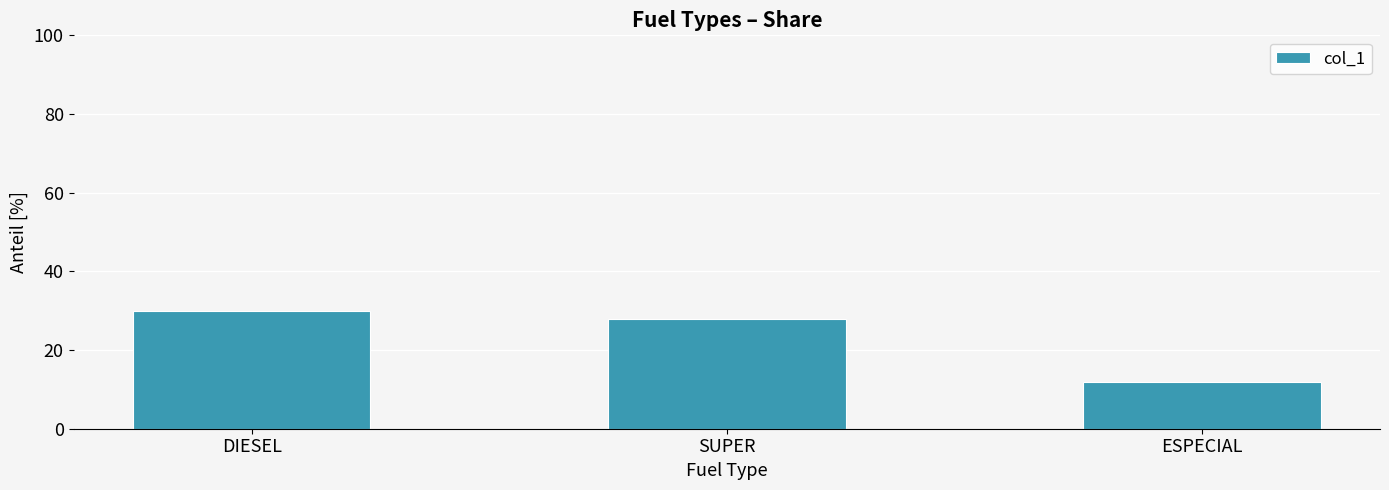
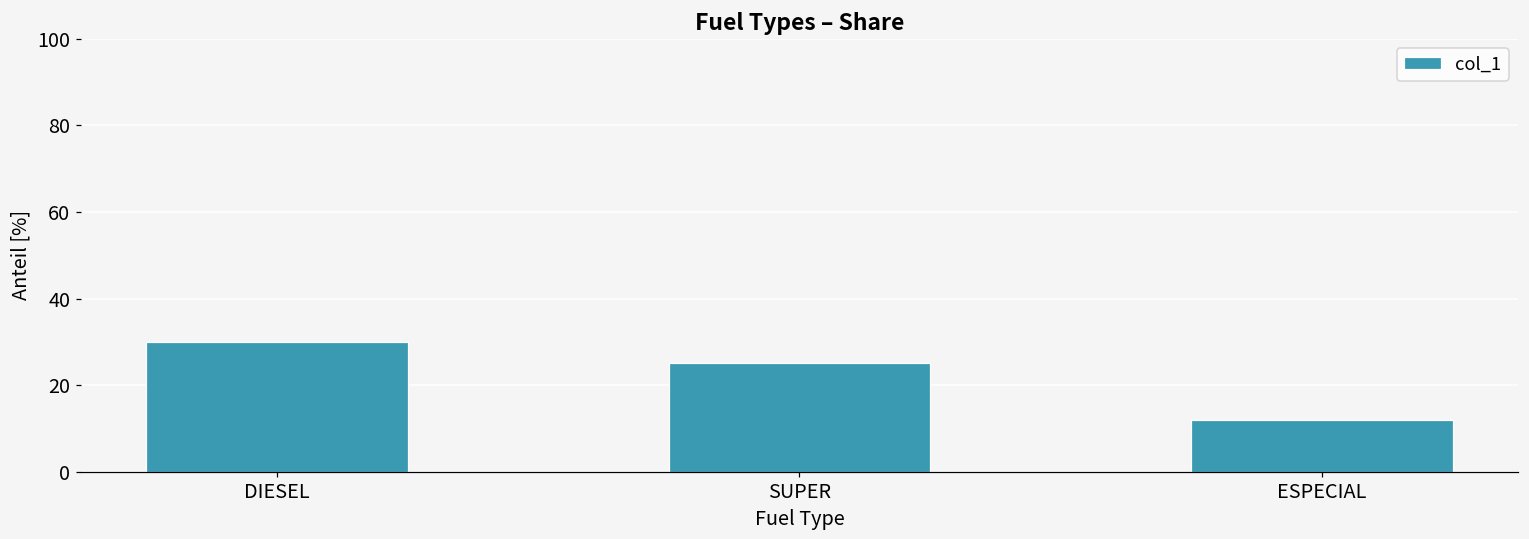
  {
    "DIESEL": 30,
-   "SUPER": 28,
+   "SUPER": 25,
    "ESPECIAL": 12
  }
